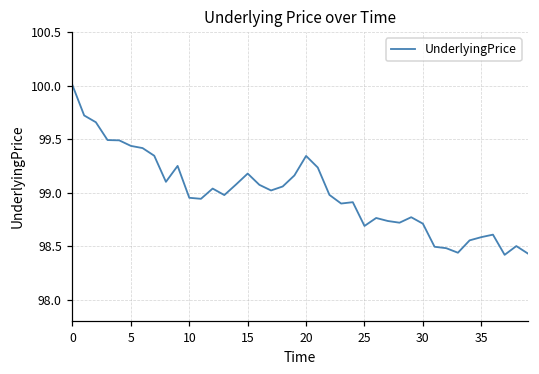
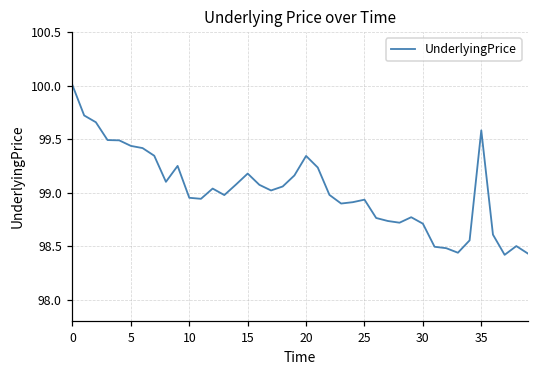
  {
    "0": 100.0,
    "5": 99.4,
    "10": 99.0,
    "15": 99.2,
    "20": 99.3,
-   "25": 98.7,
+   "25": 98.9,
    "30": 98.7,
-   "35": 98.6
+   "35": 99.6
  }
